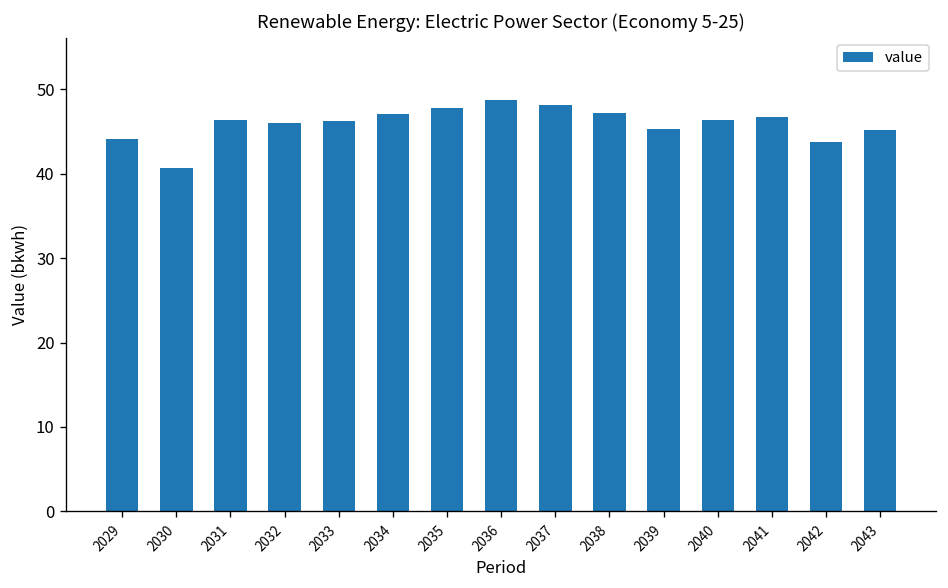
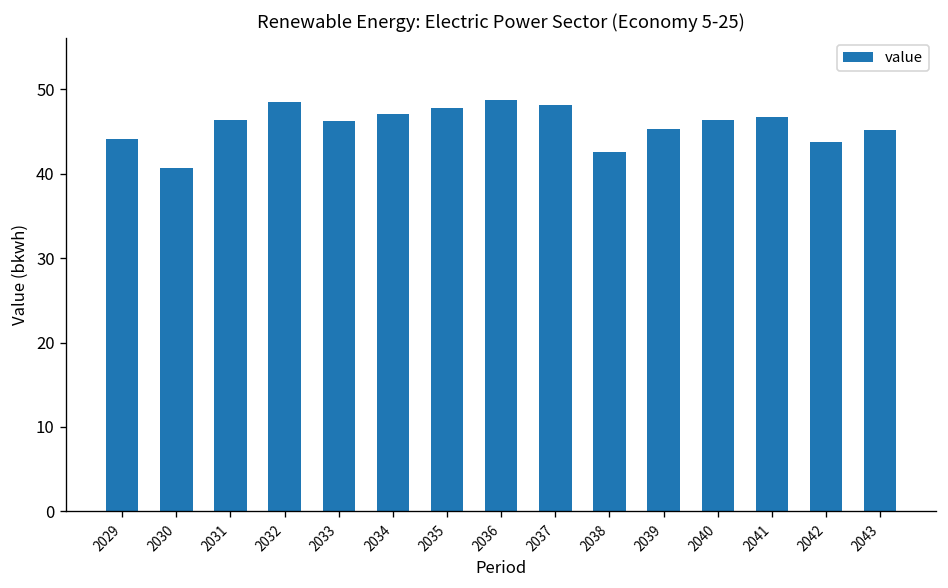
  {
    "2029": 44,
    "2030": 41,
    "2031": 46,
-   "2032": 46,
+   "2032": 48,
    "2033": 46,
    "2034": 47,
    "2035": 48,
    "2036": 49,
    "2037": 48,
-   "2038": 47,
+   "2038": 43,
    "2039": 45,
    "2040": 46,
    "2041": 47,
    "2042": 44,
    "2043": 45
  }
